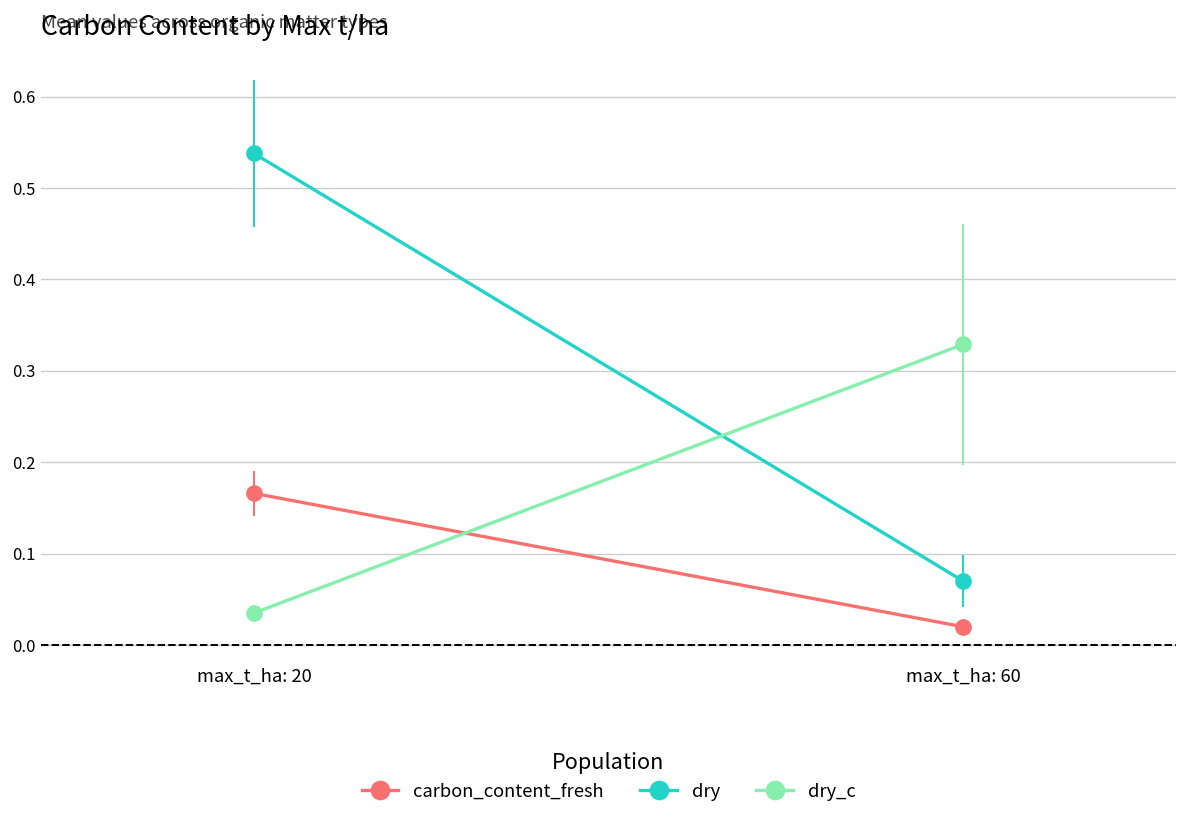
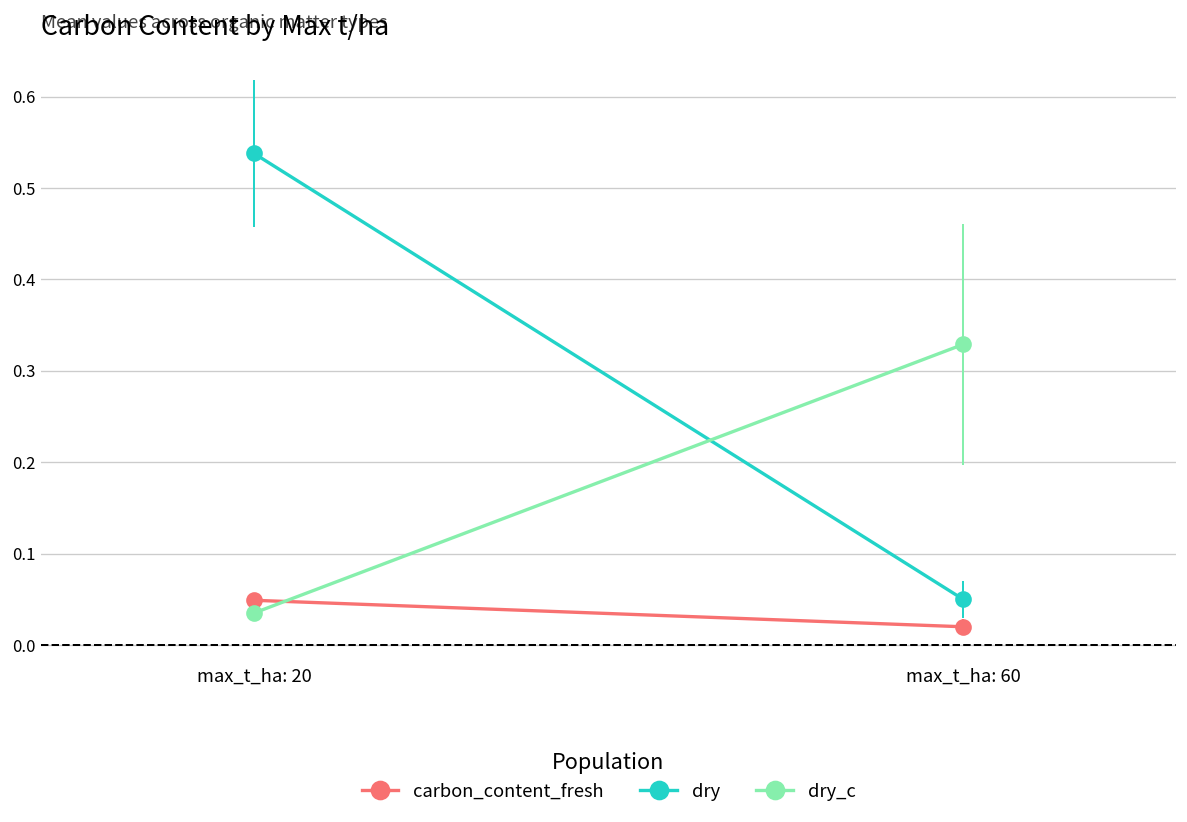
  {
    "carbon_content_fresh": {
-     "max_t_ha: 20": 0.17,
+     "max_t_ha: 20": 0.05,
      "max_t_ha: 60": 0.02
    },
    "dry": {
      "max_t_ha: 20": 0.54,
-     "max_t_ha: 60": 0.07
+     "max_t_ha: 60": 0.05
    },
    "dry_c": {
      "max_t_ha: 20": 0.04,
      "max_t_ha: 60": 0.33
    }
  }
